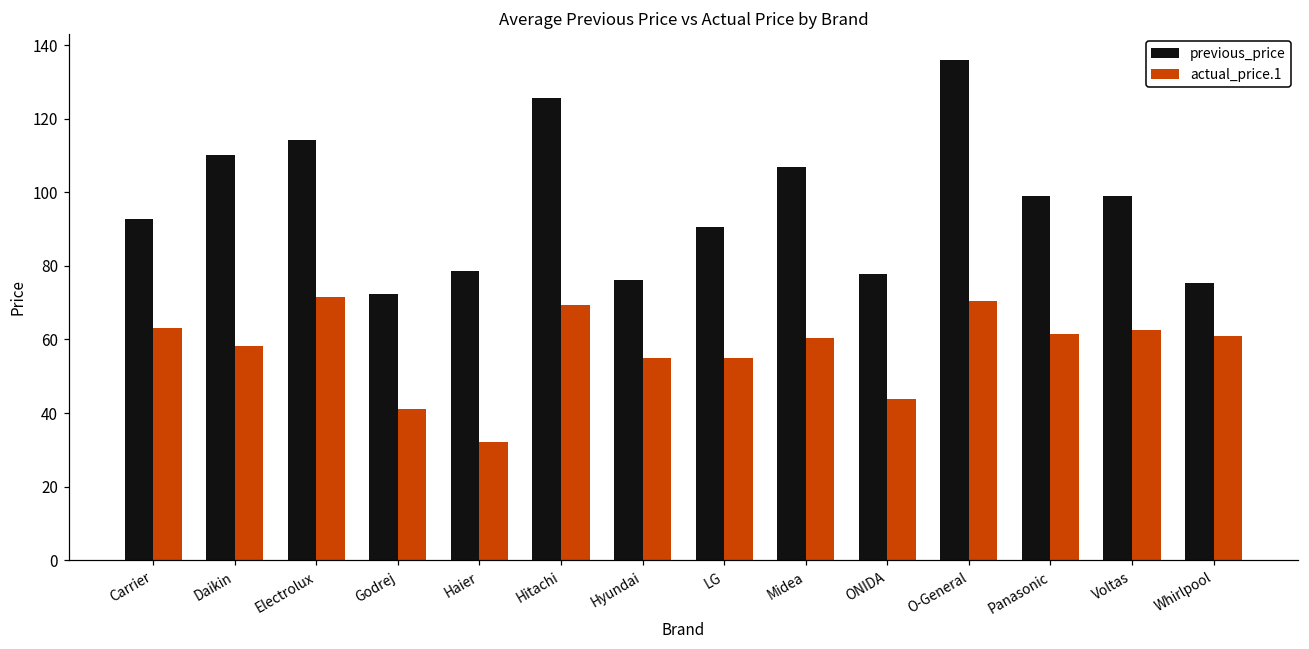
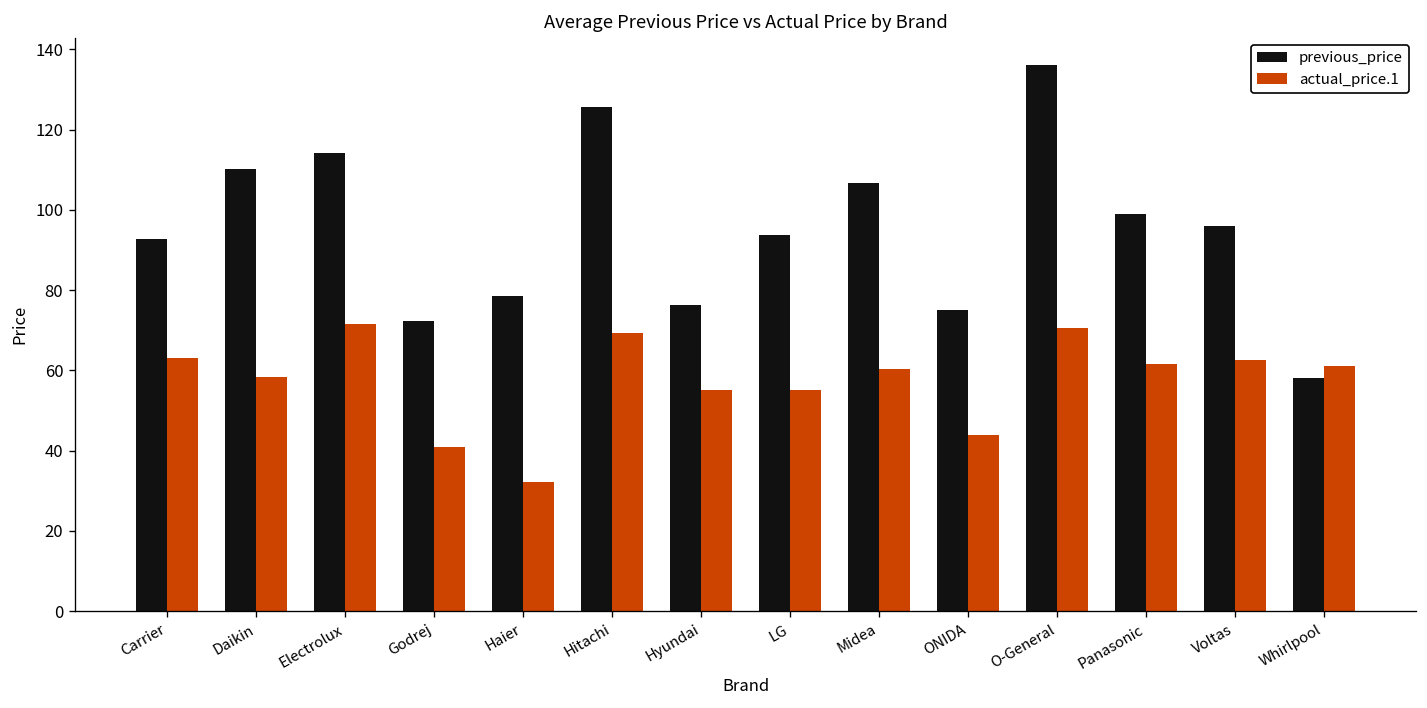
  {
    "previous_price": {
      "Carrier": 93,
      "Daikin": 110,
      "Electrolux": 114,
      "Godrej": 72,
      "Haier": 78,
      "Hitachi": 126,
      "Hyundai": 76,
-     "LG": 90,
+     "LG": 94,
      "Midea": 107,
-     "ONIDA": 78,
+     "ONIDA": 75,
      "O-General": 136,
      "Panasonic": 99,
-     "Voltas": 99,
-     "Whirlpool": 75
+     "Voltas": 96,
+     "Whirlpool": 58
    },
    "actual_price.1": {
      "Carrier": 63,
      "Daikin": 58,
      "Electrolux": 71,
      "Godrej": 41,
      "Haier": 32,
      "Hitachi": 69,
      "Hyundai": 55,
      "LG": 55,
      "Midea": 60,
      "ONIDA": 44,
      "O-General": 71,
      "Panasonic": 62,
      "Voltas": 62,
      "Whirlpool": 61
    }
  }
